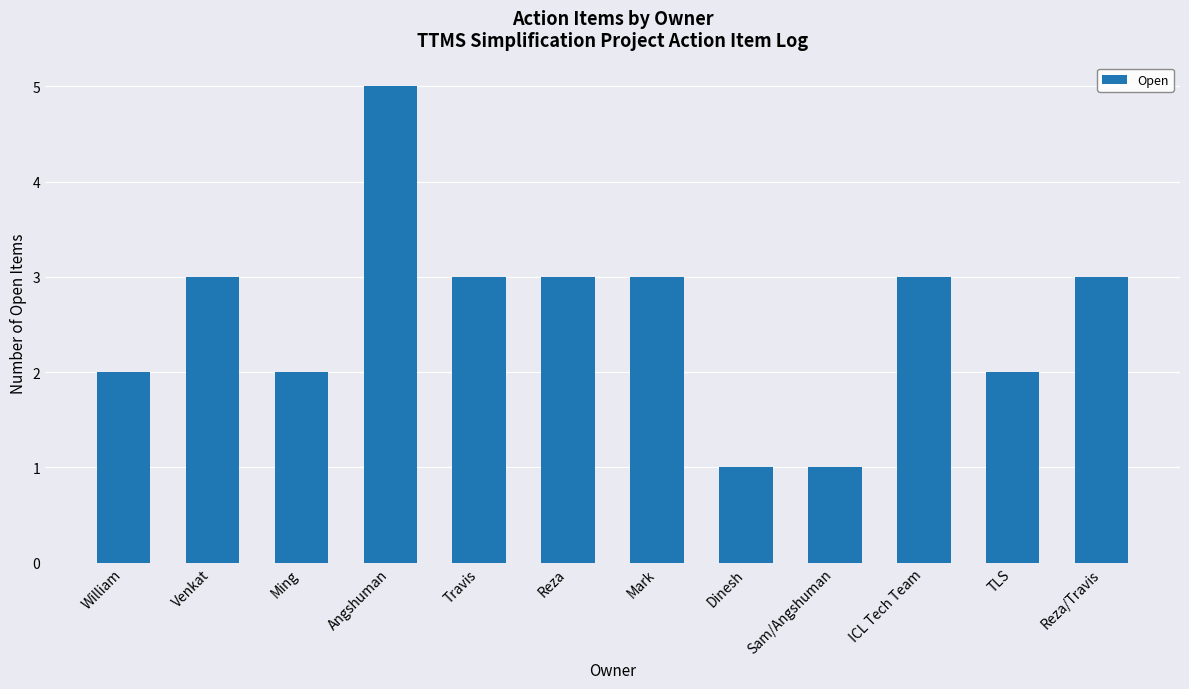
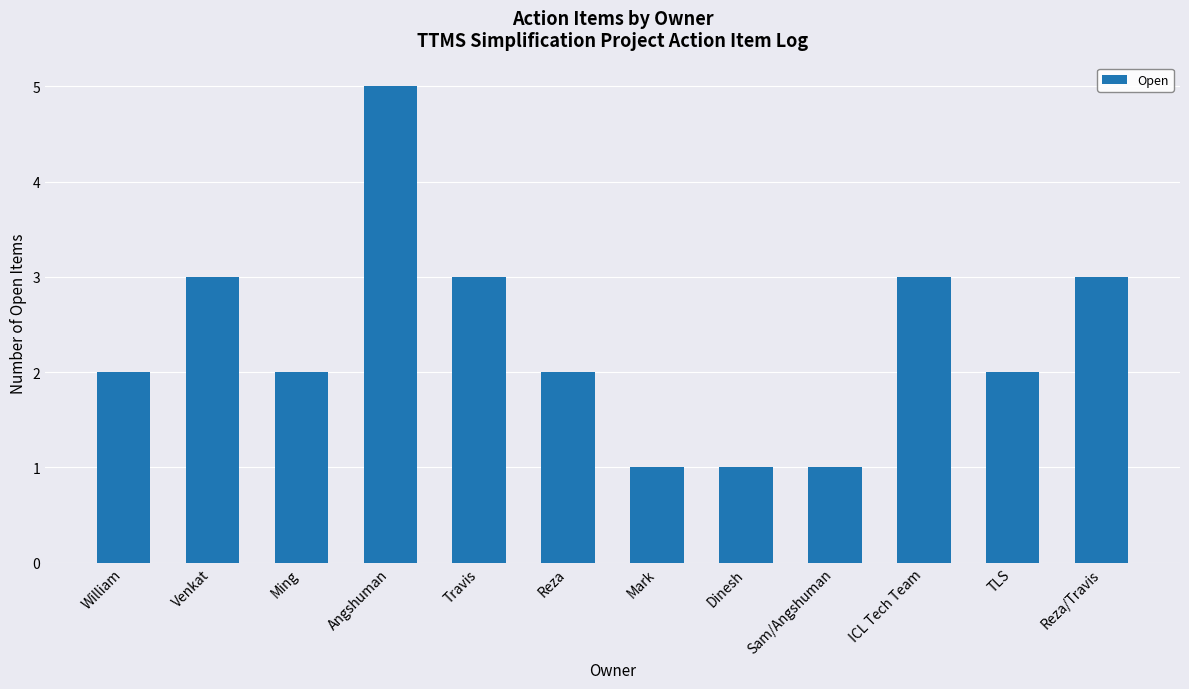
  {
    "William": 2,
    "Venkat": 3,
    "Ming": 2,
    "Angshuman": 5,
    "Travis": 3,
-   "Reza": 3,
-   "Mark": 3,
+   "Reza": 2,
+   "Mark": 1,
    "Dinesh": 1,
    "Sam/Angshuman": 1,
    "ICL Tech Team": 3,
    "TLS": 2,
    "Reza/Travis": 3
  }
